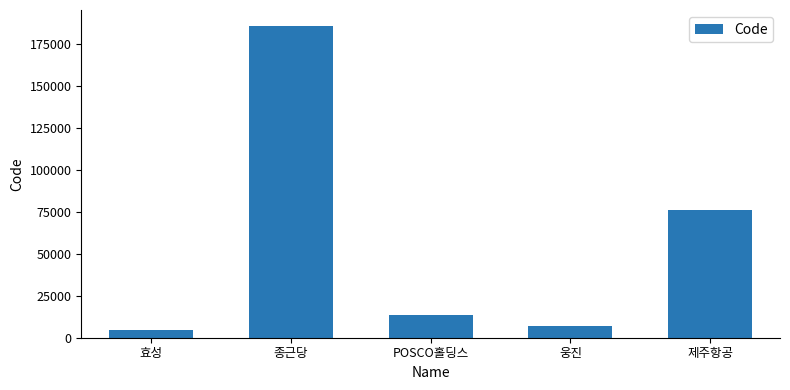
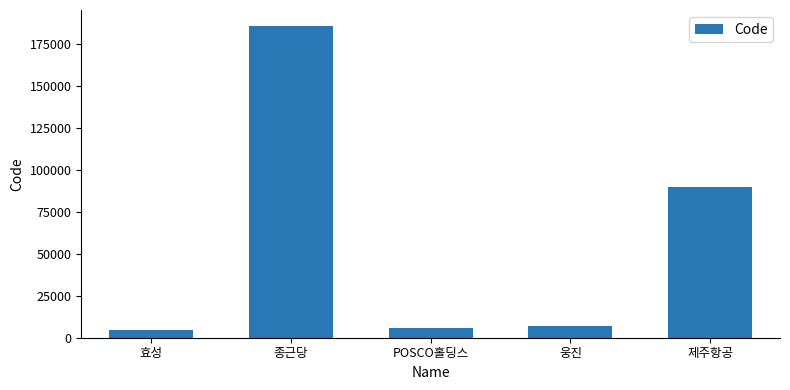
  {
    "효성": 5000,
    "종근당": 186000,
-   "POSCO홀딩스": 14000,
+   "POSCO홀딩스": 5000,
    "웅진": 7000,
-   "제주항공": 76000
+   "제주항공": 90000
  }
